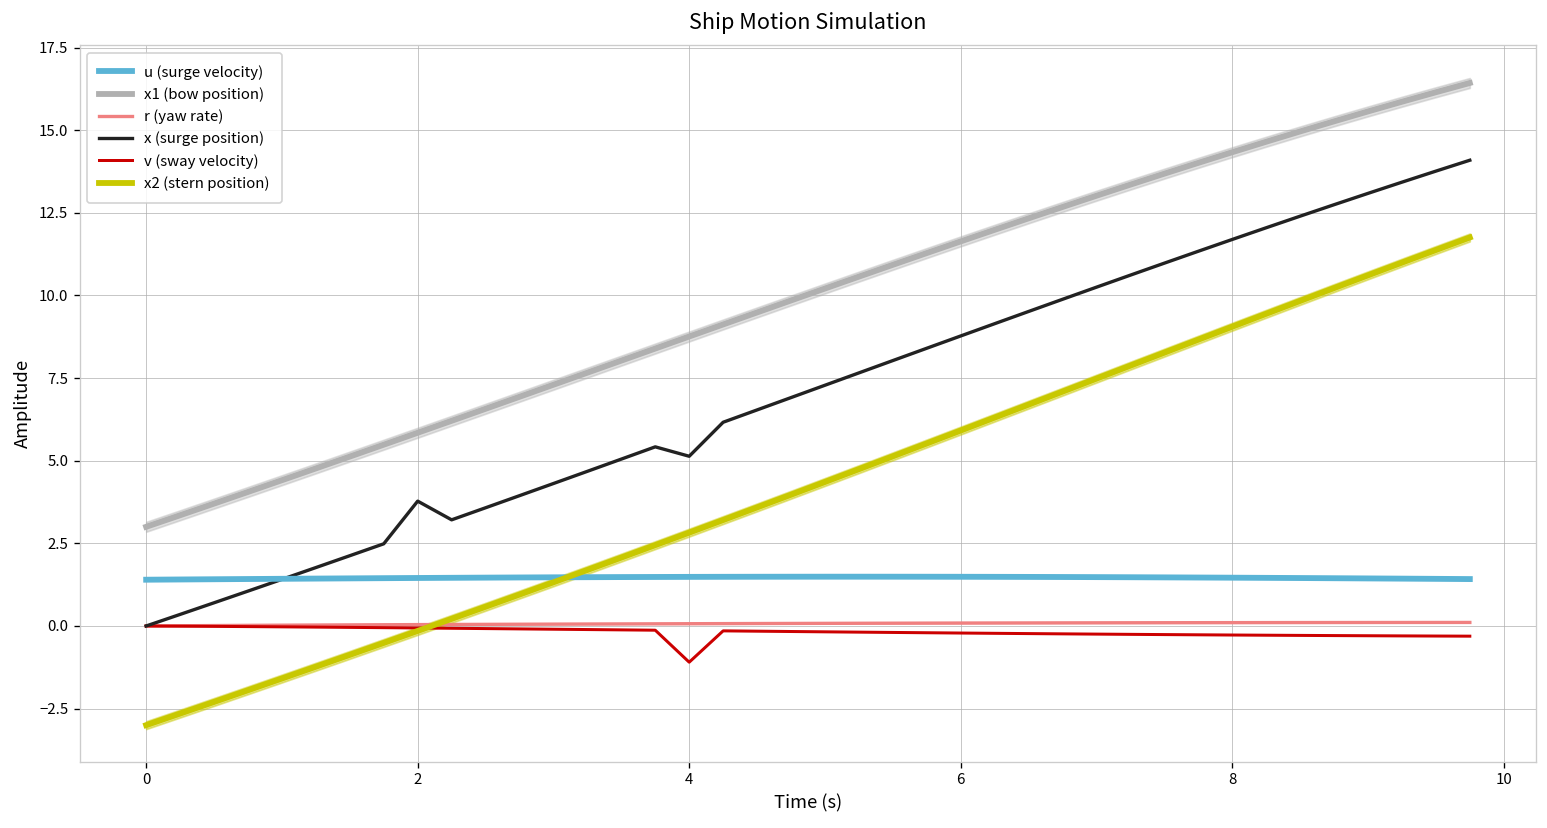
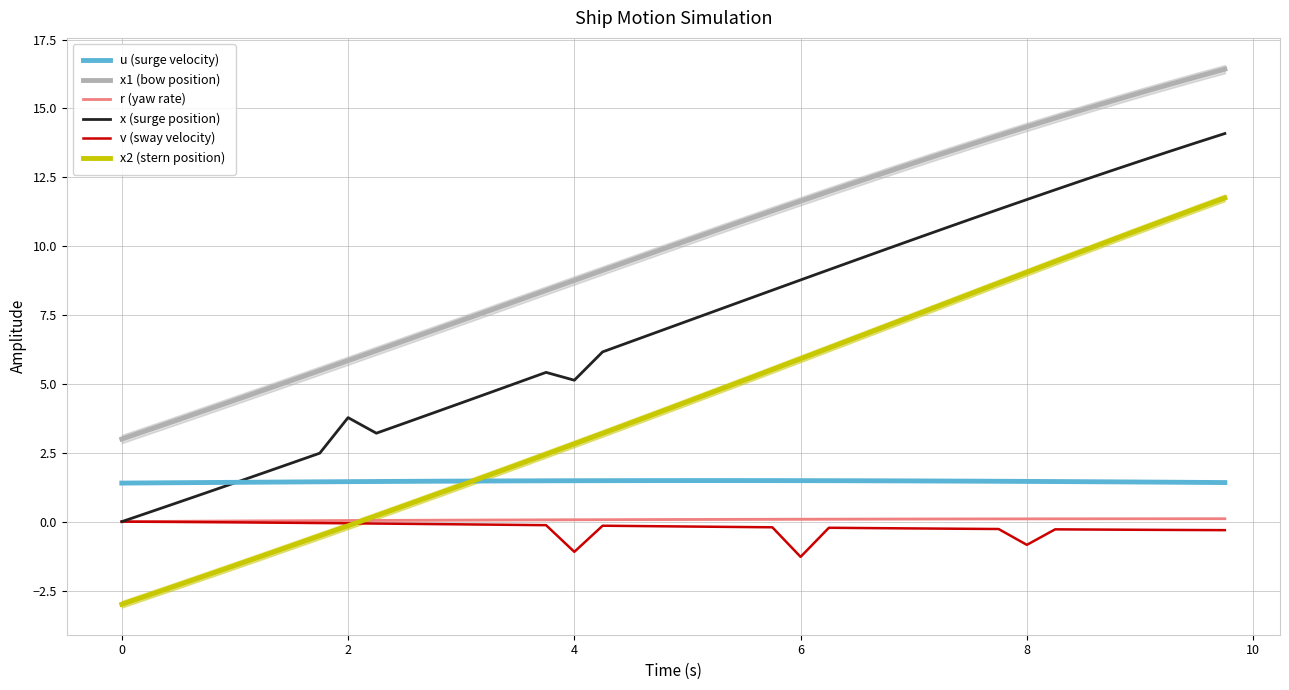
  {
    "x (surge position)": {
      "2": 3.8,
      "4": 5.1,
      "6": 8.8,
      "8": 11.7
    },
    "v (sway velocity)": {
      "4": -1.1,
-     "6": -0.2,
-     "8": -0.3
+     "6": -1.3,
+     "8": -0.8
    }
  }
